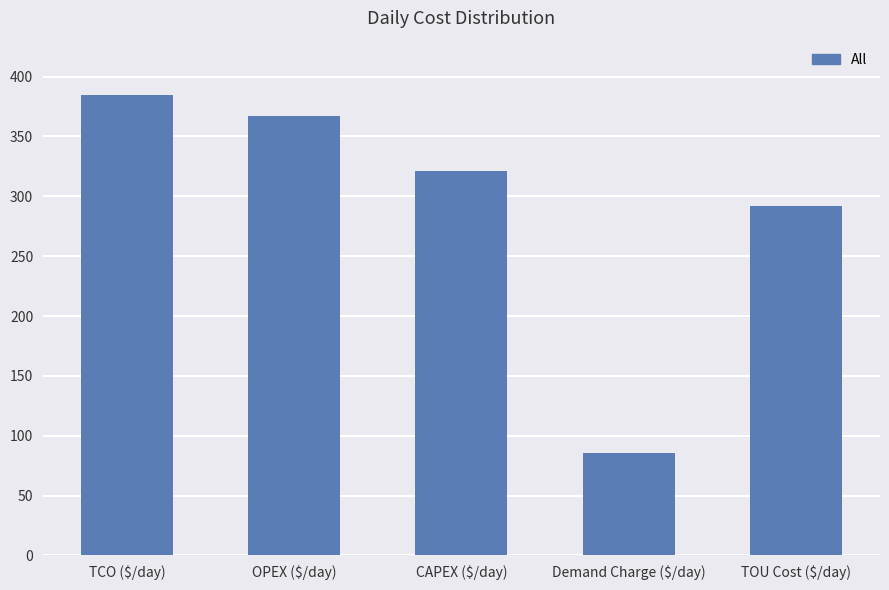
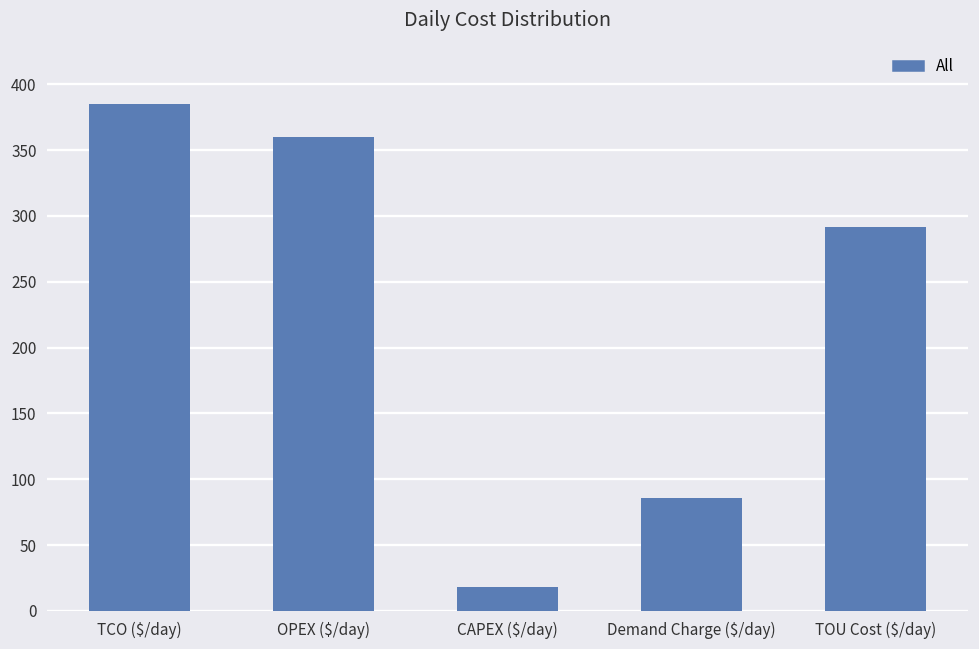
  {
    "TCO ($/day)": 385,
-   "OPEX ($/day)": 367,
-   "CAPEX ($/day)": 321,
+   "OPEX ($/day)": 360,
+   "CAPEX ($/day)": 18,
    "Demand Charge ($/day)": 86,
    "TOU Cost ($/day)": 292
  }
